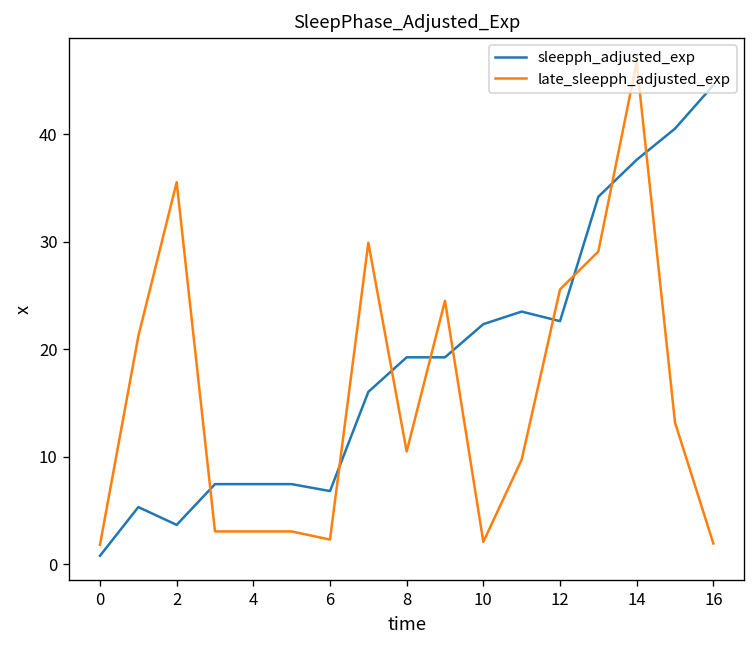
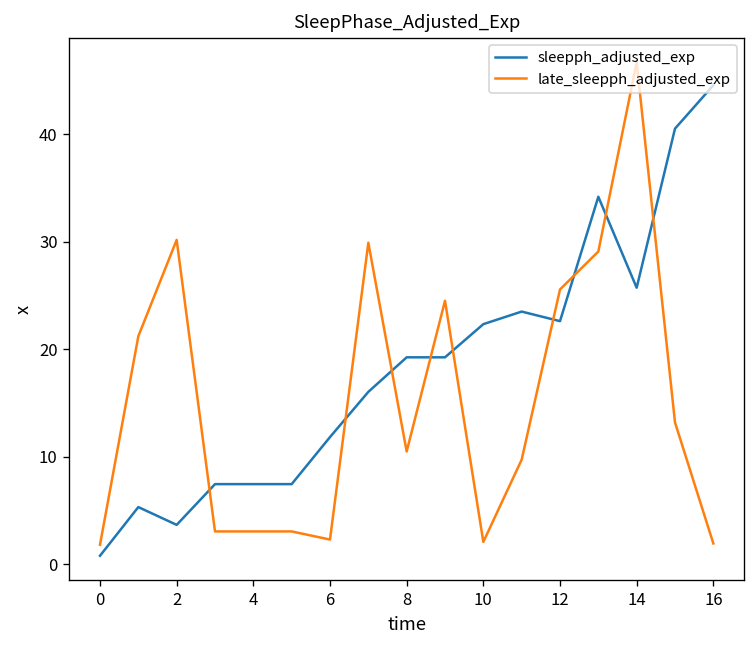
  {
    "sleepph_adjusted_exp": {
      "0": 1,
      "2": 4,
      "4": 7,
-     "6": 7,
+     "6": 12,
      "8": 19,
      "10": 22,
      "12": 23,
-     "14": 38
+     "14": 26
    },
    "late_sleepph_adjusted_exp": {
      "0": 2,
-     "2": 36,
+     "2": 30,
      "4": 3,
      "6": 2,
      "8": 10,
      "10": 2,
      "12": 26,
      "16": 2
    }
  }
